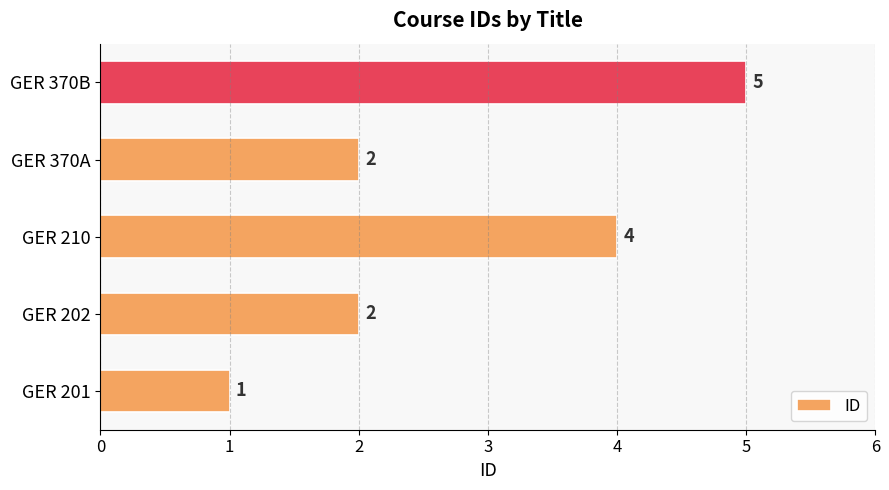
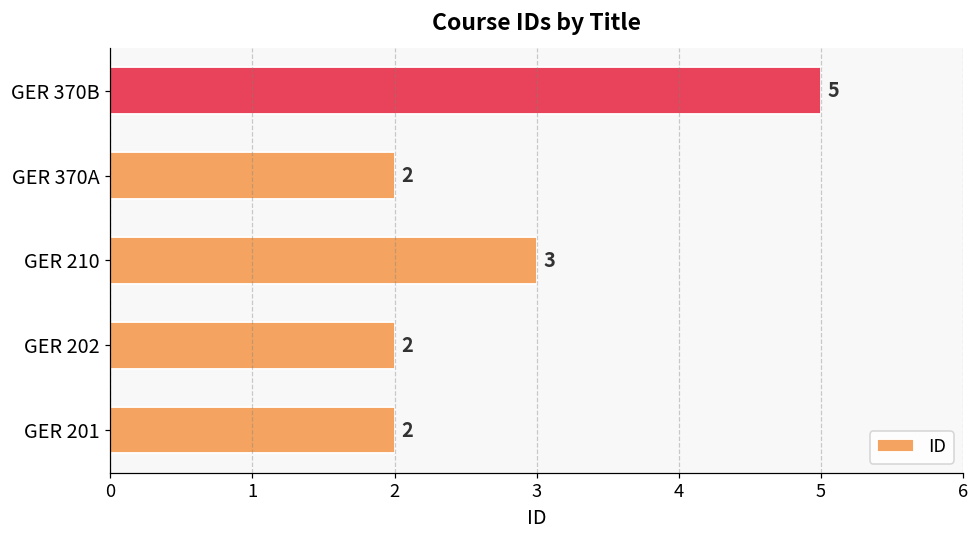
  {
    "GER 370B": 5,
    "GER 370A": 2,
-   "GER 210": 4,
+   "GER 210": 3,
    "GER 202": 2,
-   "GER 201": 1
+   "GER 201": 2
  }
